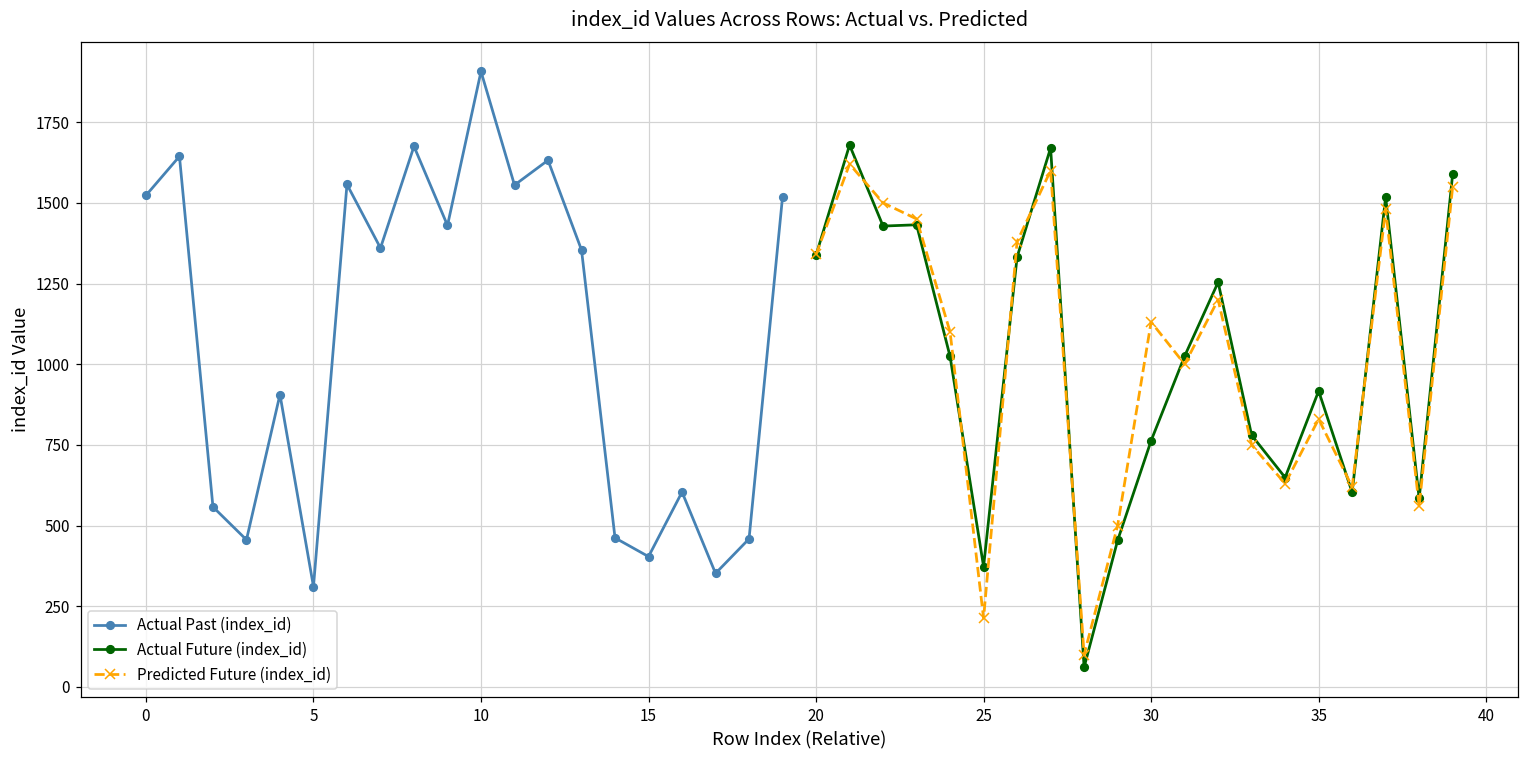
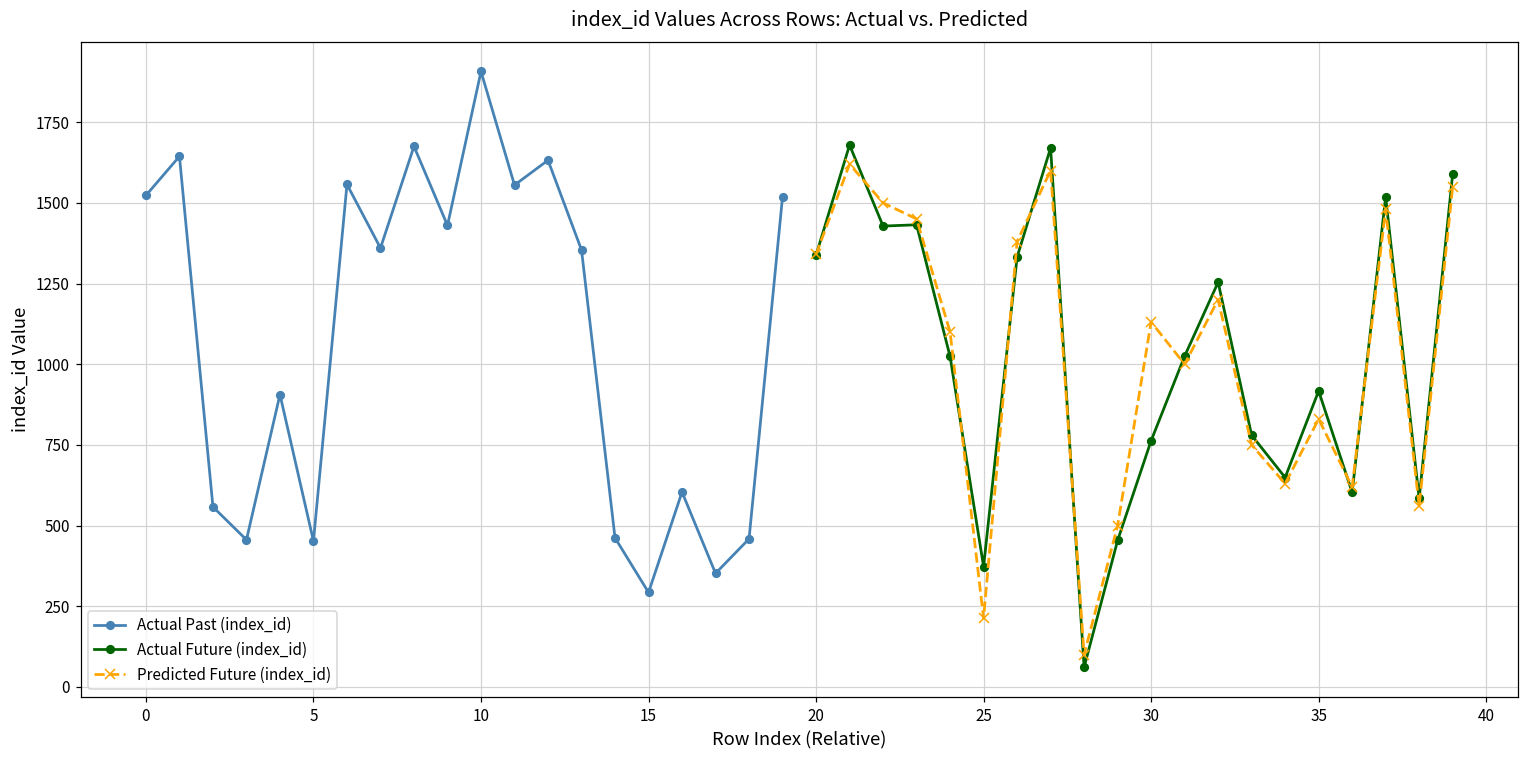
  {
    "Actual Past (index_id)": {
      "0": 1520,
-     "5": 310,
+     "5": 450,
      "10": 1910,
-     "15": 400
+     "15": 290
    },
    "Actual Future (index_id)": {
      "25": 370,
      "30": 760,
      "35": 920
    },
    "Predicted Future (index_id)": {
      "25": 210,
      "30": 1130,
      "35": 830
    }
  }
